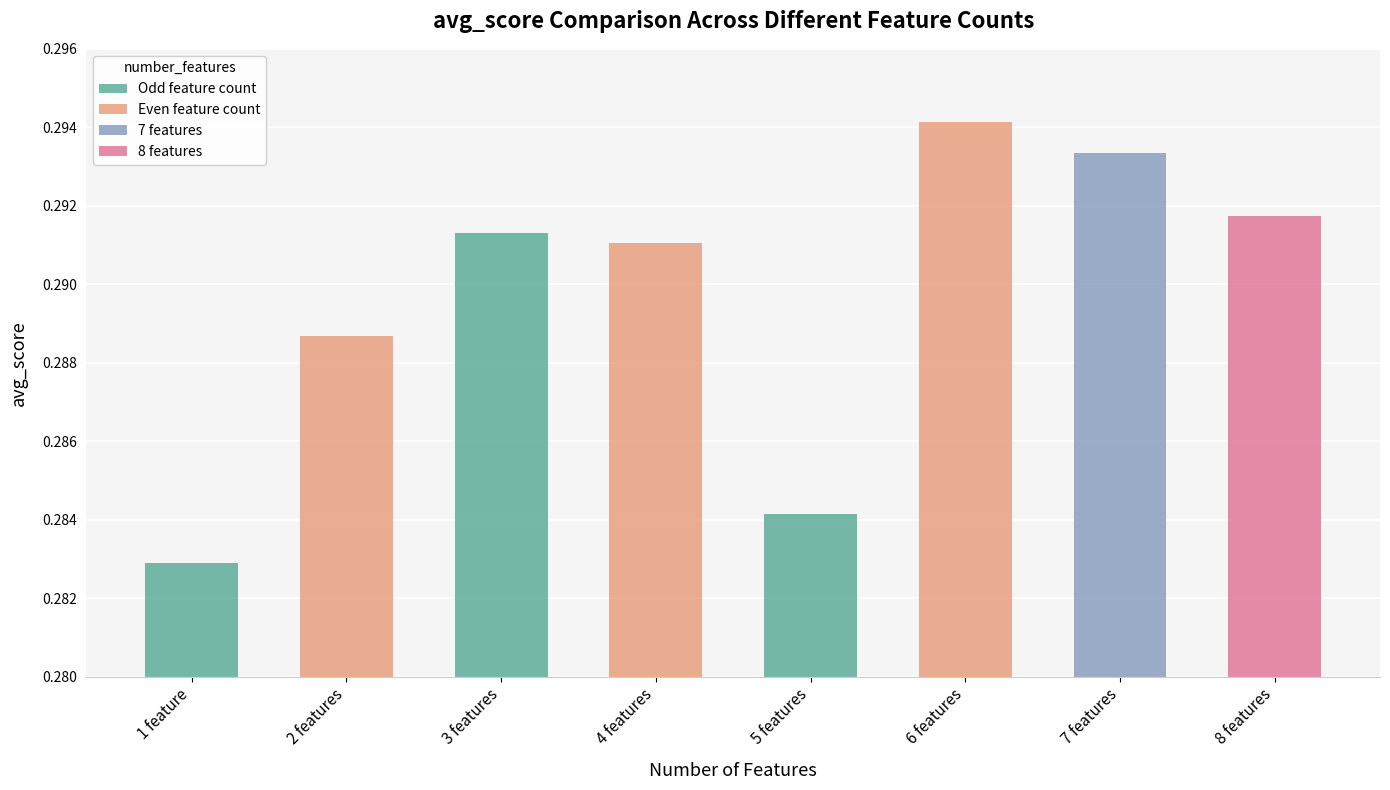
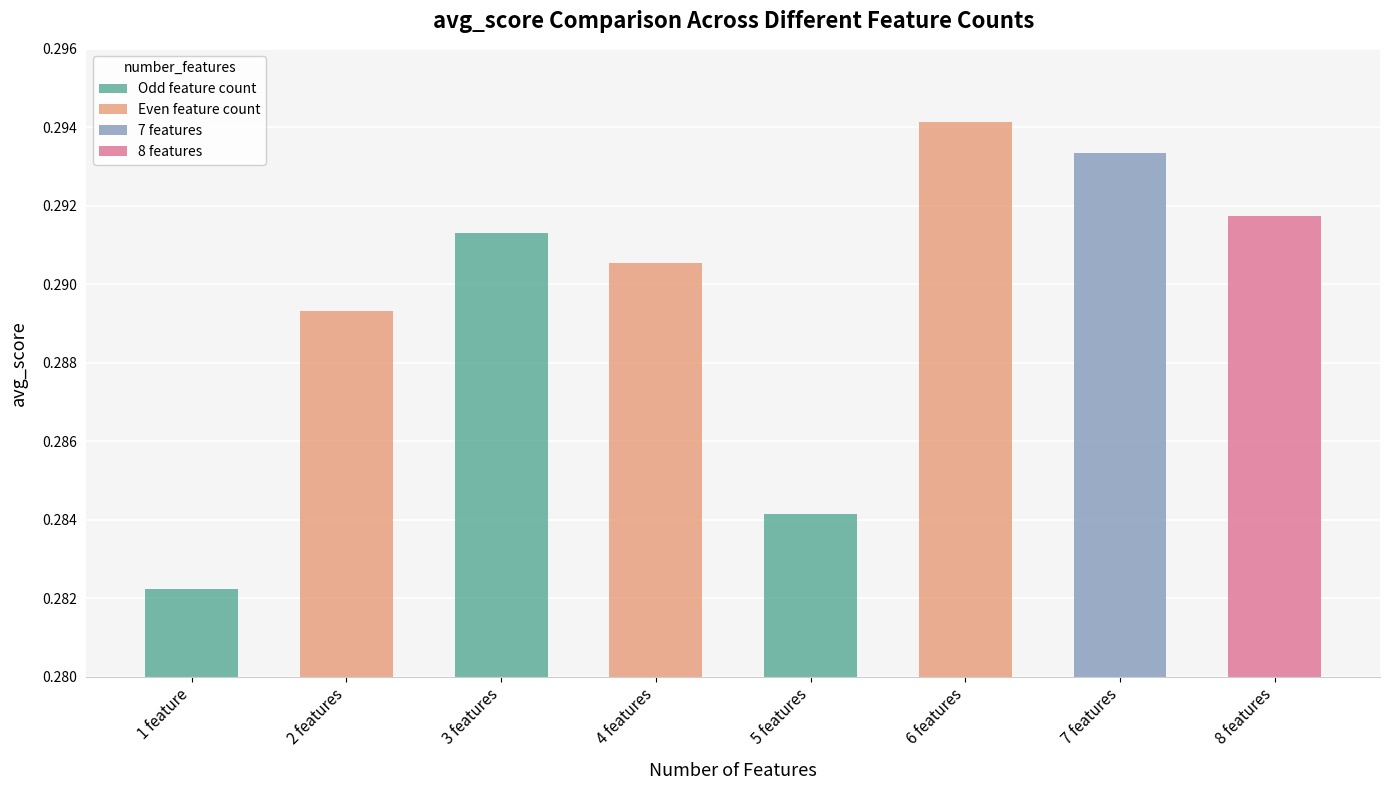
  {
-   "1 feature": 0.2829,
-   "2 features": 0.2887,
+   "1 feature": 0.2822,
+   "2 features": 0.2893,
    "3 features": 0.2913,
-   "4 features": 0.2910,
+   "4 features": 0.2905,
    "5 features": 0.2841,
    "6 features": 0.2941,
    "7 features": 0.2933,
    "8 features": 0.2917
  }
